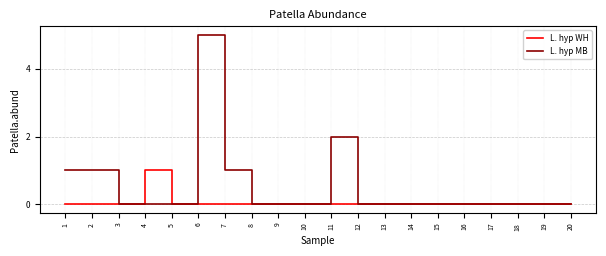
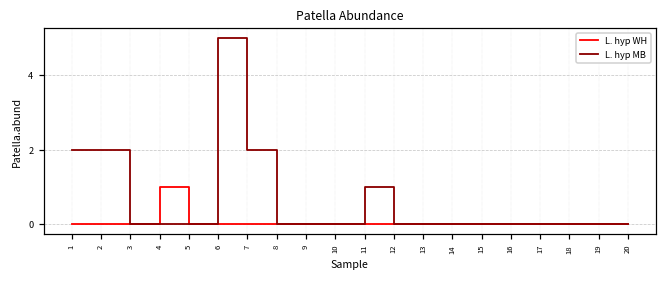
  {
    "L. hyp WH": {
      "1": 0,
      "2": 0,
      "4": 1,
      "6": 0,
      "7": 0,
      "11": 0
    },
    "L. hyp MB": {
-     "1": 1,
-     "2": 1,
+     "1": 2,
+     "2": 2,
      "4": 0,
      "6": 5,
-     "7": 1,
-     "11": 2
+     "7": 2,
+     "11": 1
    }
  }
